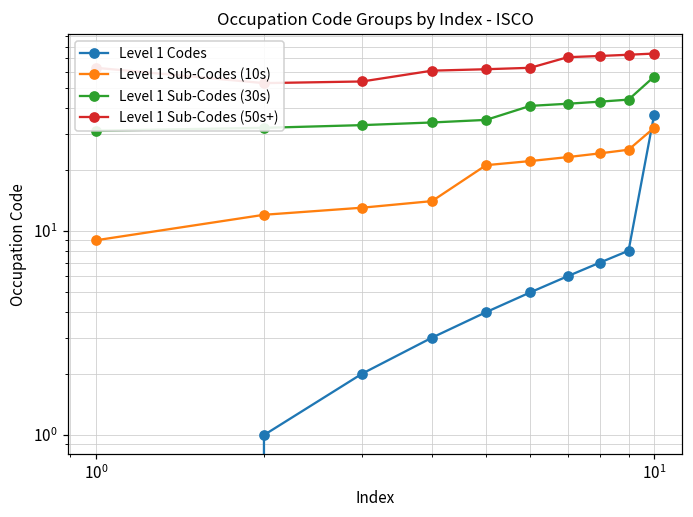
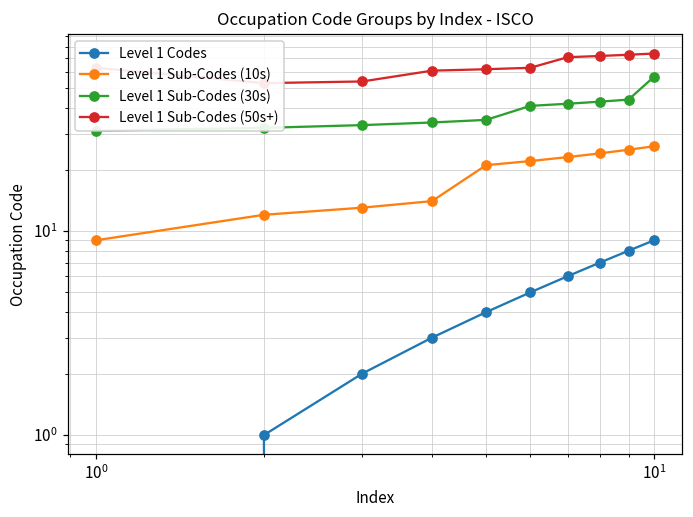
  {
    "Level 1 Codes": {
-     "10^1": 37
+     "10^1": 9
    },
    "Level 1 Sub-Codes (10s)": {
      "10^0": 9,
-     "10^1": 32
+     "10^1": 26
    },
    "Level 1 Sub-Codes (30s)": {
      "10^0": 31,
      "10^1": 57
    },
    "Level 1 Sub-Codes (50s+)": {
      "10^1": 74
    }
  }
